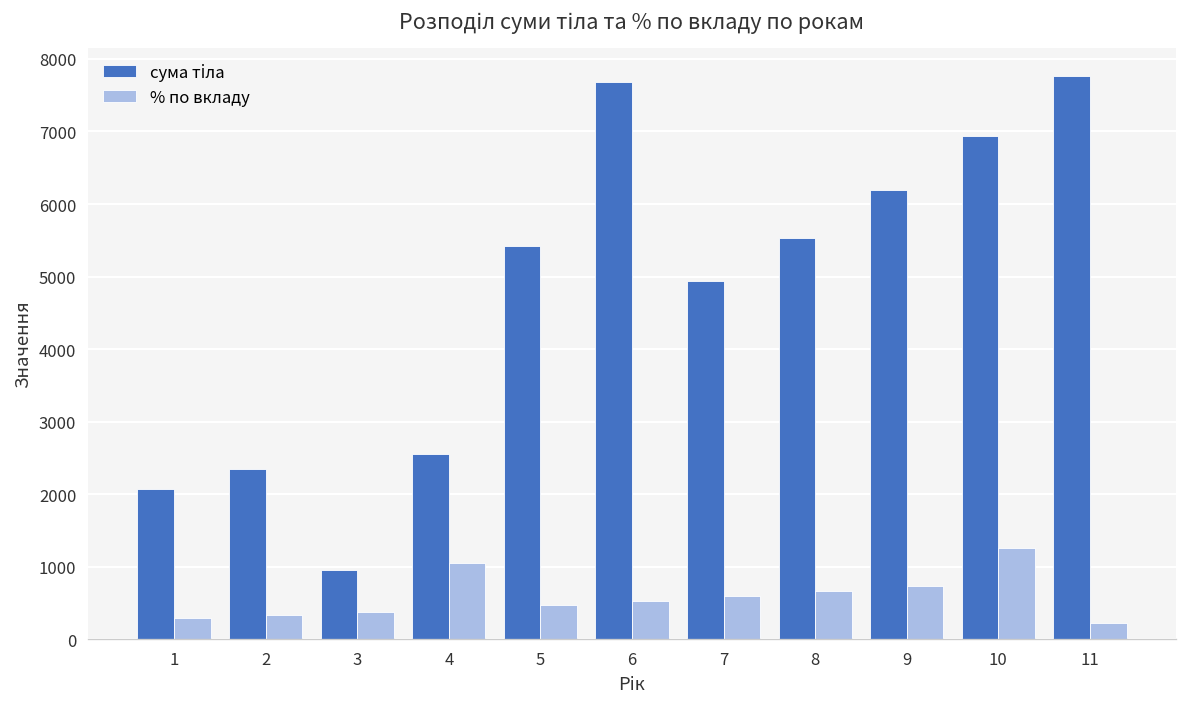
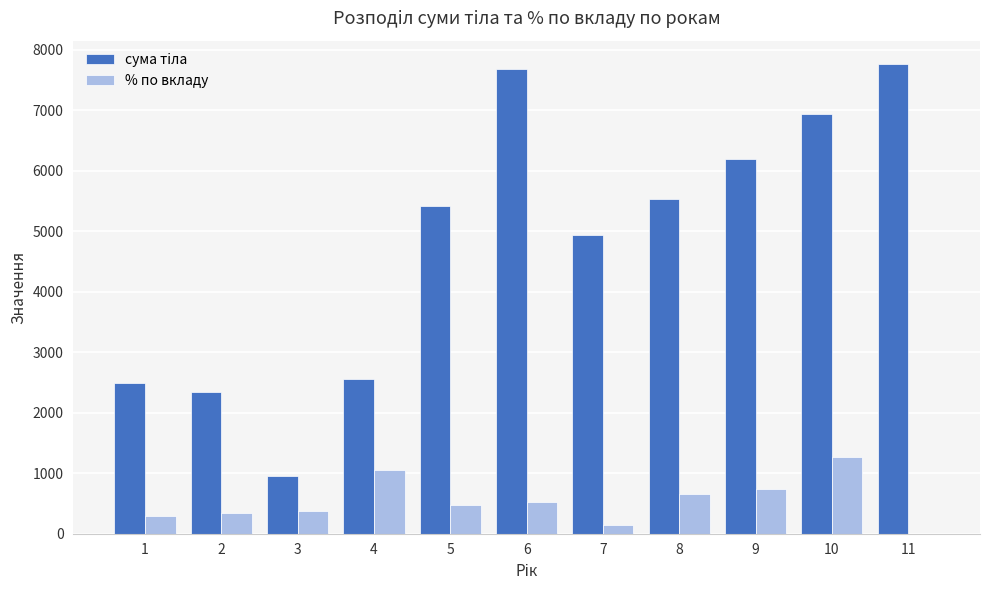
  {
    "сума тіла": {
-     "1": 2100,
+     "1": 2500,
      "2": 2300,
      "3": 1000,
      "4": 2600,
      "5": 5400,
      "6": 7700,
      "7": 4900,
      "8": 5500,
      "9": 6200,
      "10": 6900,
      "11": 7800
    },
    "% по вкладу": {
      "1": 300,
      "2": 300,
      "3": 400,
      "4": 1100,
      "5": 500,
      "6": 500,
-     "7": 600,
+     "7": 100,
      "8": 700,
      "9": 700,
      "10": 1300,
-     "11": 200
+     "11": 0
    }
  }
